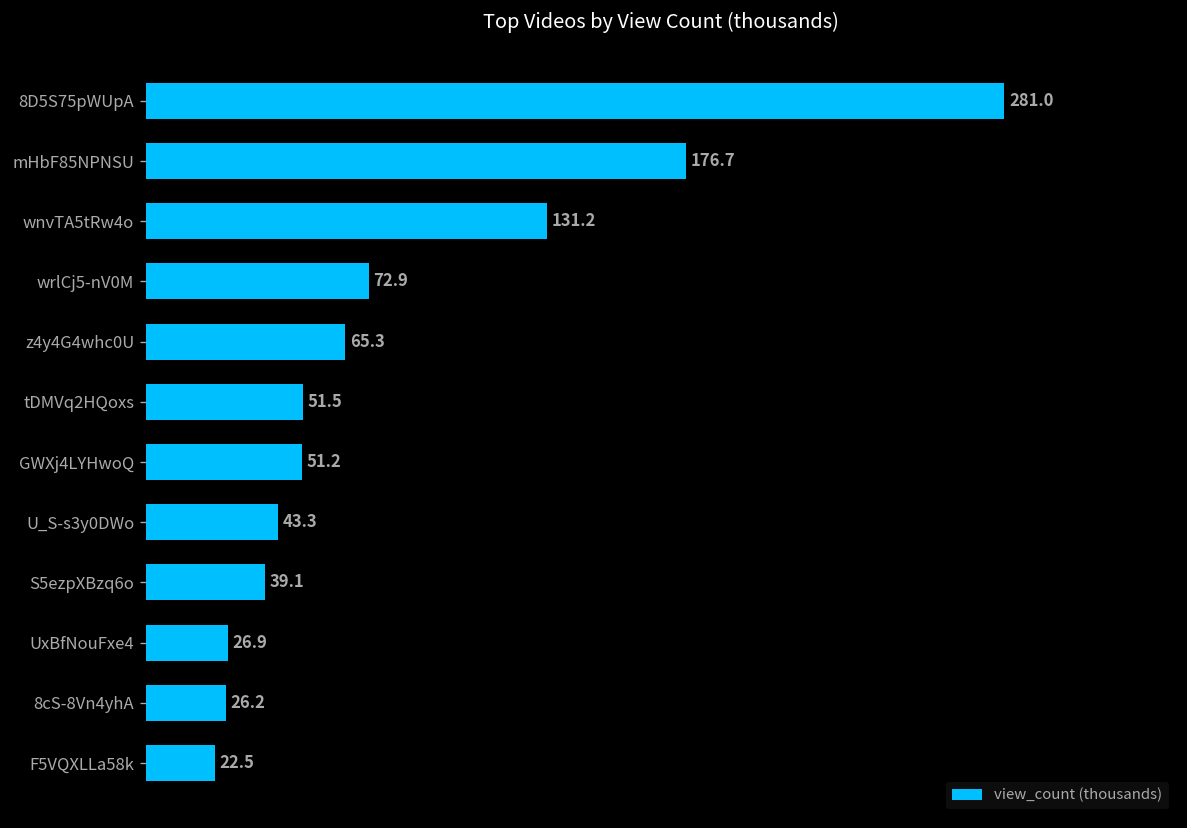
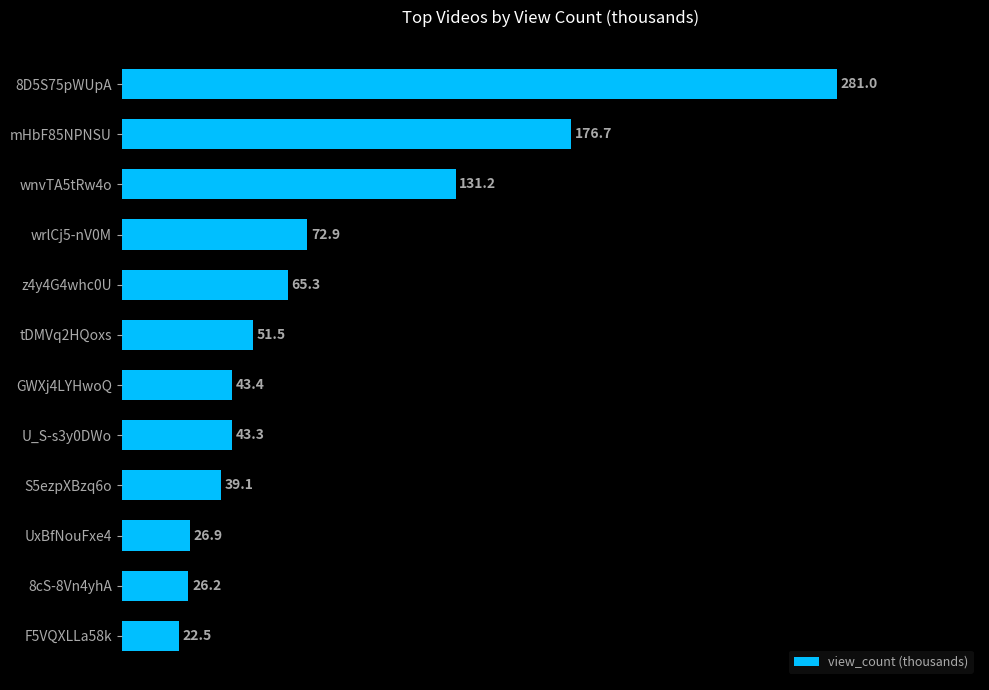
  {
    "8D5S75pWUpA": 281.0,
    "mHbF85NPNSU": 176.7,
    "wnvTA5tRw4o": 131.2,
    "wrlCj5-nV0M": 72.9,
    "z4y4G4whc0U": 65.3,
    "tDMVq2HQoxs": 51.5,
-   "GWXj4LYHwoQ": 51.2,
+   "GWXj4LYHwoQ": 43.4,
    "U_S-s3y0DWo": 43.3,
    "S5ezpXBzq6o": 39.1,
    "UxBfNouFxe4": 26.9,
    "8cS-8Vn4yhA": 26.2,
    "F5VQXLLa58k": 22.5
  }
